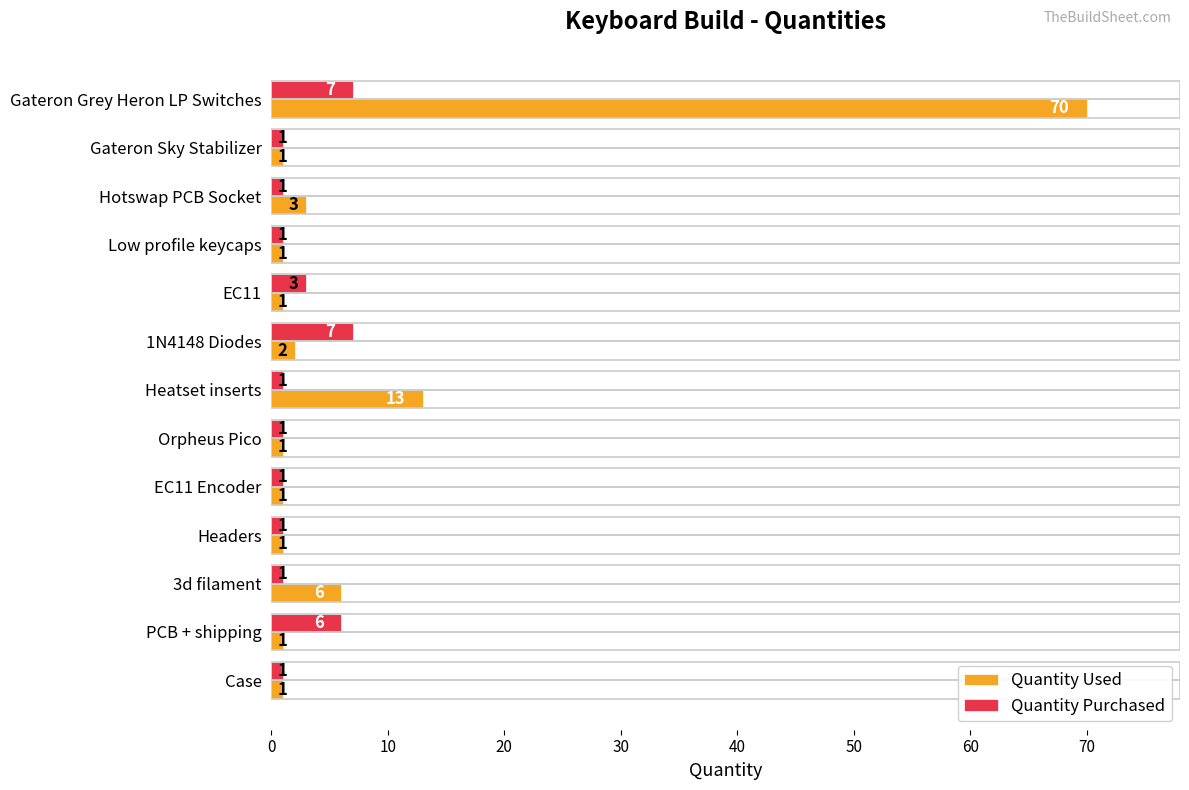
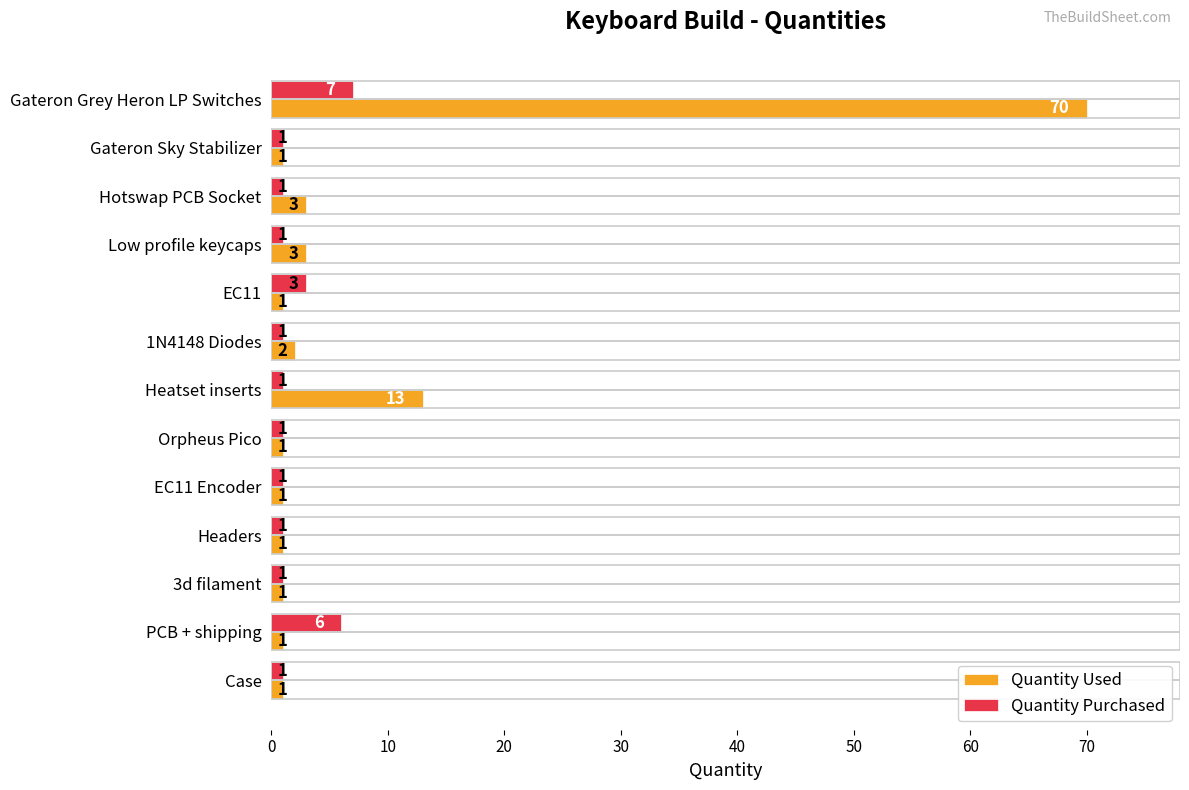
  {
    "Quantity Used": {
      "Gateron Grey Heron LP Switches": 70,
      "Gateron Sky Stabilizer": 1,
      "Hotswap PCB Socket": 3,
-     "Low profile keycaps": 1,
+     "Low profile keycaps": 3,
      "EC11": 1,
      "1N4148 Diodes": 2,
      "Heatset inserts": 13,
      "Orpheus Pico": 1,
      "EC11 Encoder": 1,
      "Headers": 1,
-     "3d filament": 6,
+     "3d filament": 1,
      "PCB + shipping": 1,
      "Case": 1
    },
    "Quantity Purchased": {
      "Gateron Grey Heron LP Switches": 7,
      "Gateron Sky Stabilizer": 1,
      "Hotswap PCB Socket": 1,
      "Low profile keycaps": 1,
      "EC11": 3,
-     "1N4148 Diodes": 7,
+     "1N4148 Diodes": 1,
      "Heatset inserts": 1,
      "Orpheus Pico": 1,
      "EC11 Encoder": 1,
      "Headers": 1,
      "3d filament": 1,
      "PCB + shipping": 6,
      "Case": 1
    }
  }
